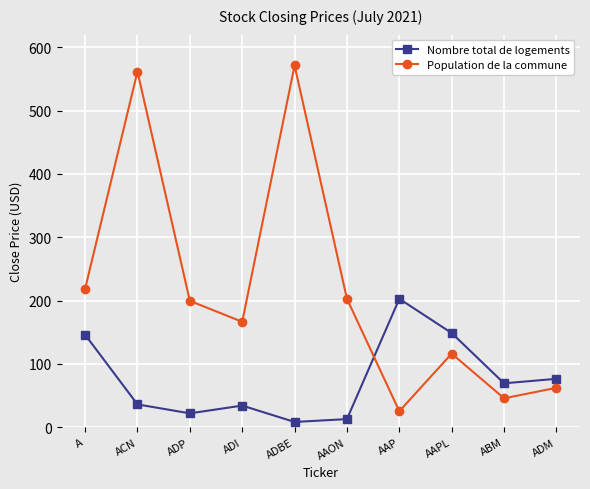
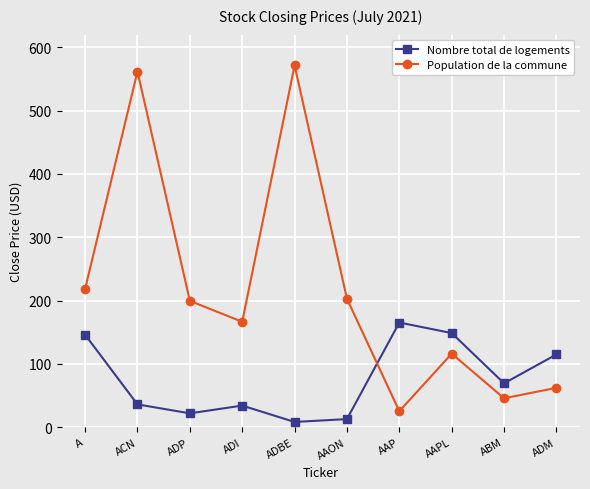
  {
    "Nombre total de logements": {
      "A": 150,
      "ACN": 40,
      "ADP": 20,
      "ADI": 30,
      "ADBE": 10,
      "AAON": 10,
-     "AAP": 200,
+     "AAP": 170,
      "AAPL": 150,
      "ABM": 70,
-     "ADM": 80
+     "ADM": 110
    },
    "Population de la commune": {
      "A": 220,
      "ACN": 560,
      "ADP": 200,
      "ADI": 170,
      "ADBE": 570,
      "AAON": 200,
      "AAP": 30,
      "AAPL": 120,
      "ABM": 50,
      "ADM": 60
    }
  }
